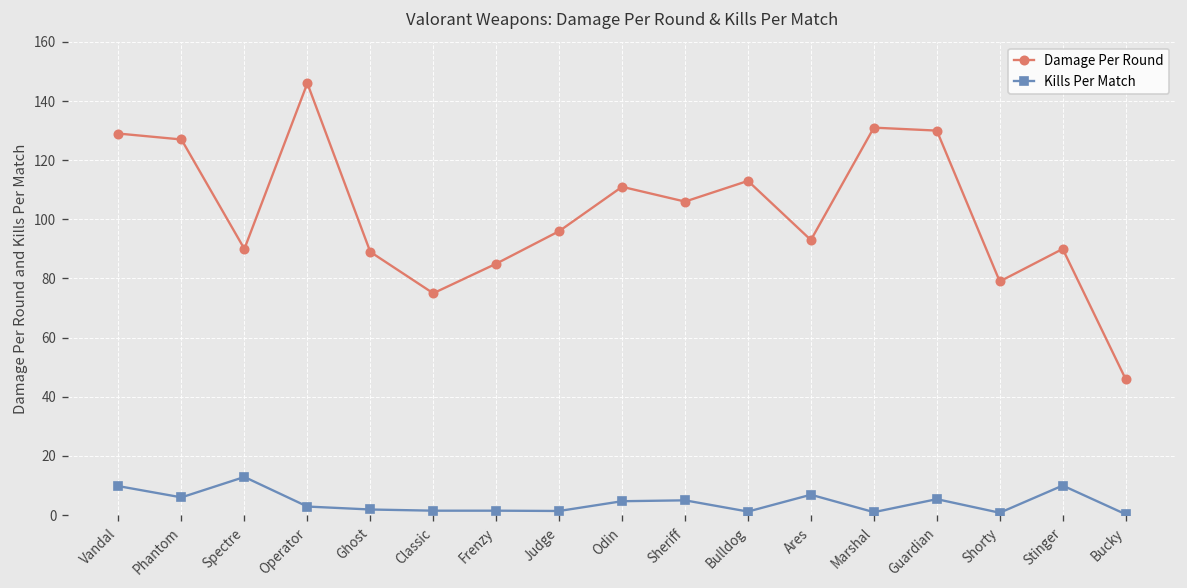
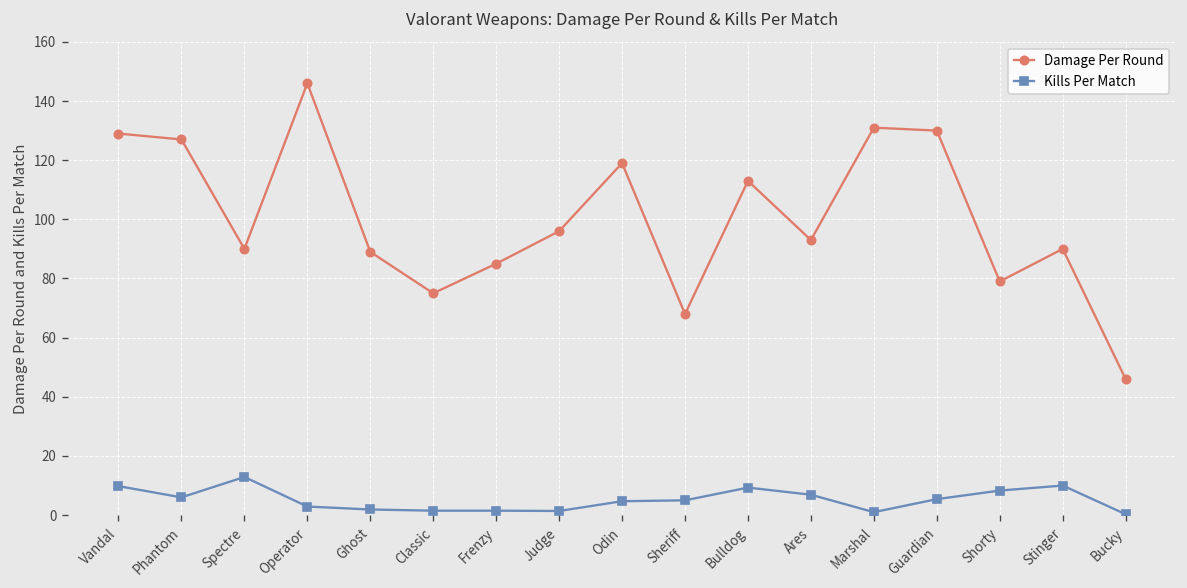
  {
    "Damage Per Round": {
      "Vandal": 129,
      "Phantom": 127,
      "Spectre": 90,
      "Operator": 146,
      "Ghost": 89,
      "Classic": 75,
      "Frenzy": 85,
      "Judge": 96,
-     "Odin": 111,
-     "Sheriff": 106,
+     "Odin": 119,
+     "Sheriff": 68,
      "Bulldog": 113,
      "Ares": 93,
      "Marshal": 131,
      "Guardian": 130,
      "Shorty": 79,
      "Stinger": 90,
      "Bucky": 46
    },
    "Kills Per Match": {
      "Vandal": 10,
      "Phantom": 6,
      "Spectre": 13,
      "Operator": 3,
      "Ghost": 2,
      "Classic": 2,
      "Frenzy": 2,
      "Judge": 1,
      "Odin": 5,
      "Sheriff": 5,
-     "Bulldog": 1,
+     "Bulldog": 9,
      "Ares": 7,
      "Marshal": 1,
      "Guardian": 5,
-     "Shorty": 1,
+     "Shorty": 8,
      "Stinger": 10,
      "Bucky": 0
    }
  }
